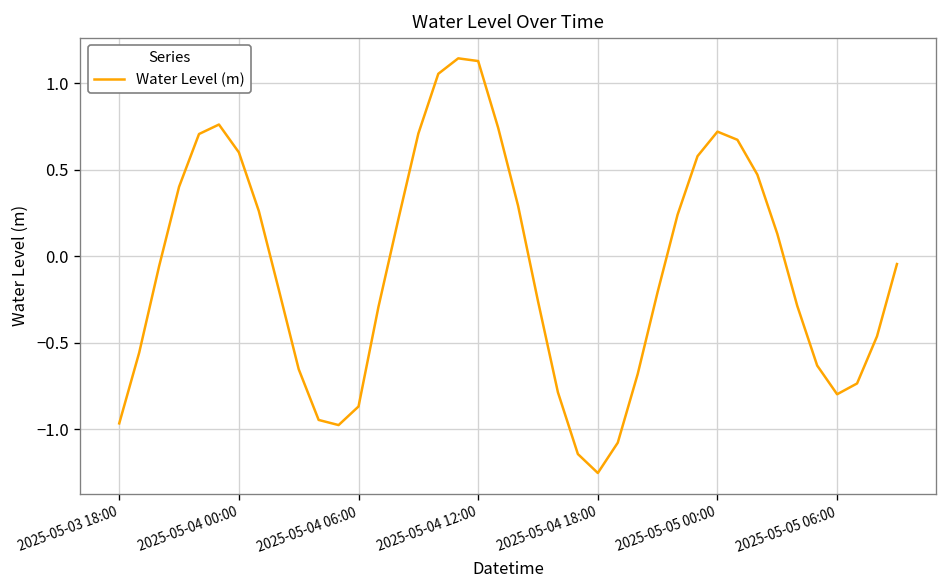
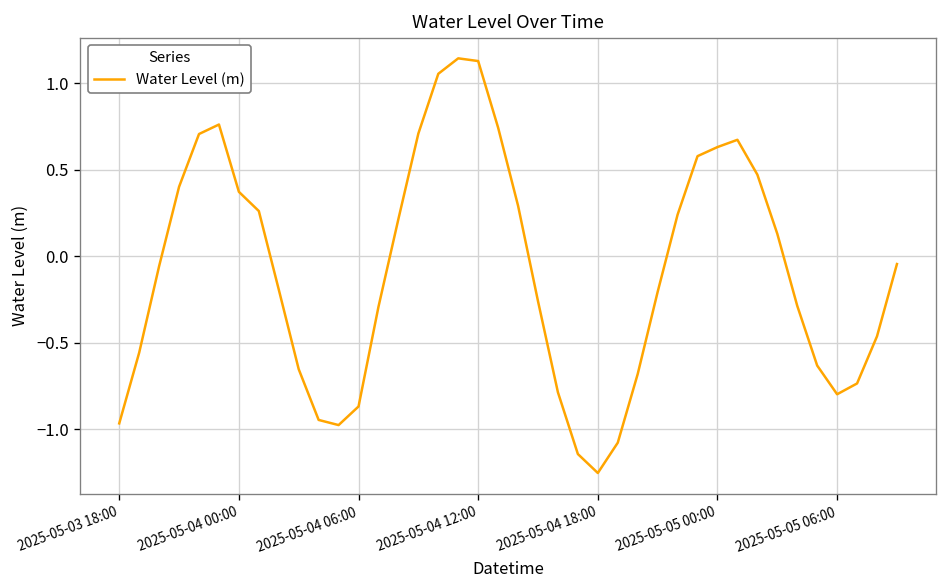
  {
    "2025-05-03 18:00": -0.96,
-   "2025-05-04 00:00": 0.60,
+   "2025-05-04 00:00": 0.37,
    "2025-05-04 06:00": -0.87,
    "2025-05-04 12:00": 1.13,
    "2025-05-04 18:00": -1.25,
-   "2025-05-05 00:00": 0.72,
+   "2025-05-05 00:00": 0.63,
    "2025-05-05 06:00": -0.80
  }
